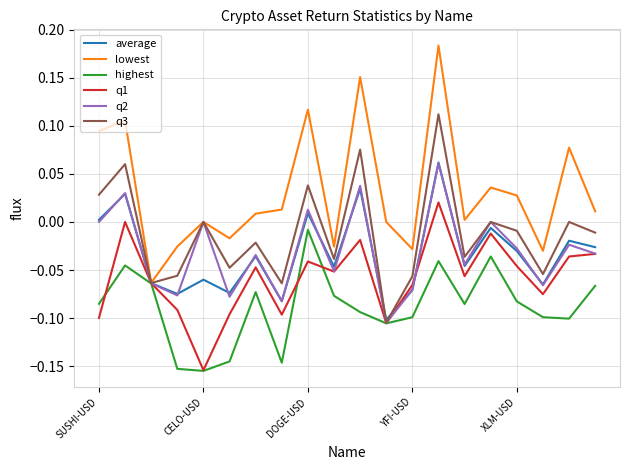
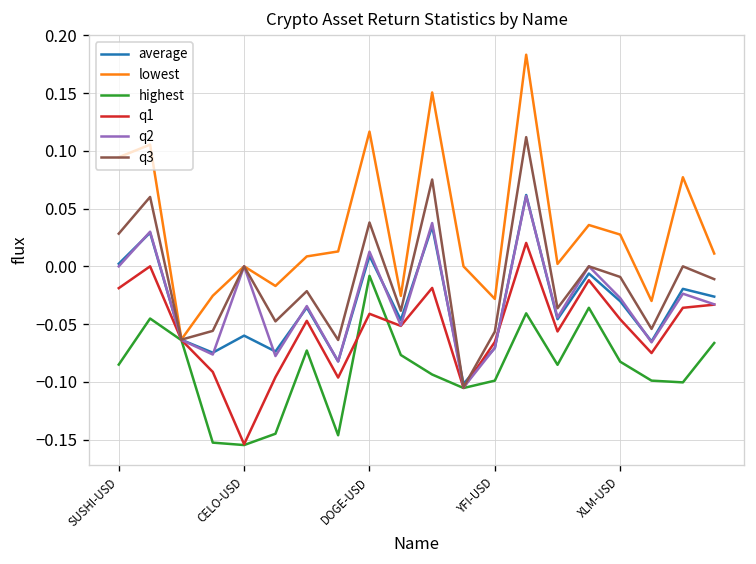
  {
    "average": {
      "CELO-USD": -0.06,
      "DOGE-USD": 0.01,
      "XLM-USD": -0.03
    },
    "lowest": {
      "DOGE-USD": 0.12,
      "YFI-USD": -0.03,
      "XLM-USD": 0.03
    },
    "highest": {
      "SUSHI-USD": -0.09,
      "DOGE-USD": -0.01,
      "YFI-USD": -0.10,
      "XLM-USD": -0.08
    },
    "q1": {
-     "SUSHI-USD": -0.10,
+     "SUSHI-USD": -0.02,
      "DOGE-USD": -0.04,
      "YFI-USD": -0.07,
      "XLM-USD": -0.05
    },
    "q2": {
      "DOGE-USD": 0.01,
      "XLM-USD": -0.03
    },
    "q3": {
      "SUSHI-USD": 0.03,
      "DOGE-USD": 0.04,
      "YFI-USD": -0.06,
      "XLM-USD": -0.01
    }
  }
